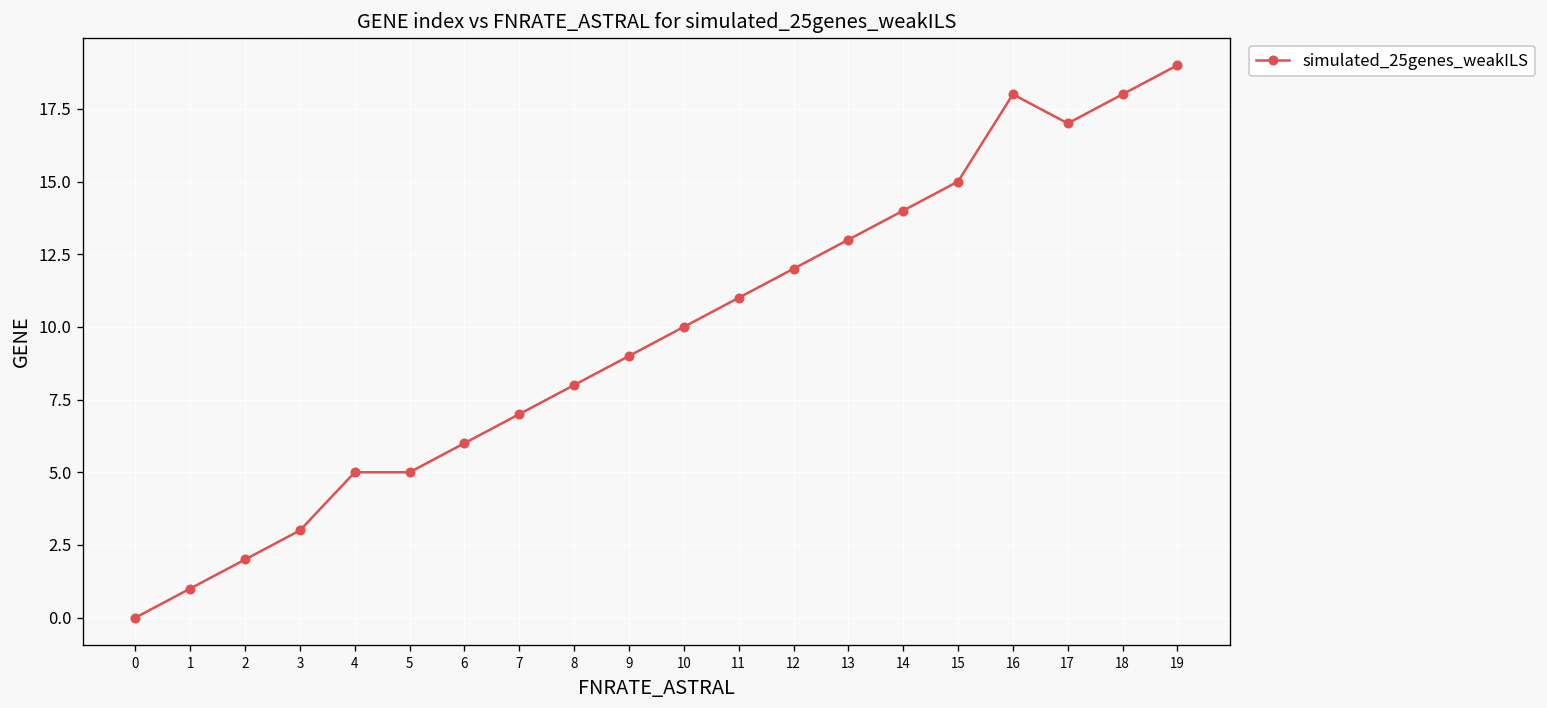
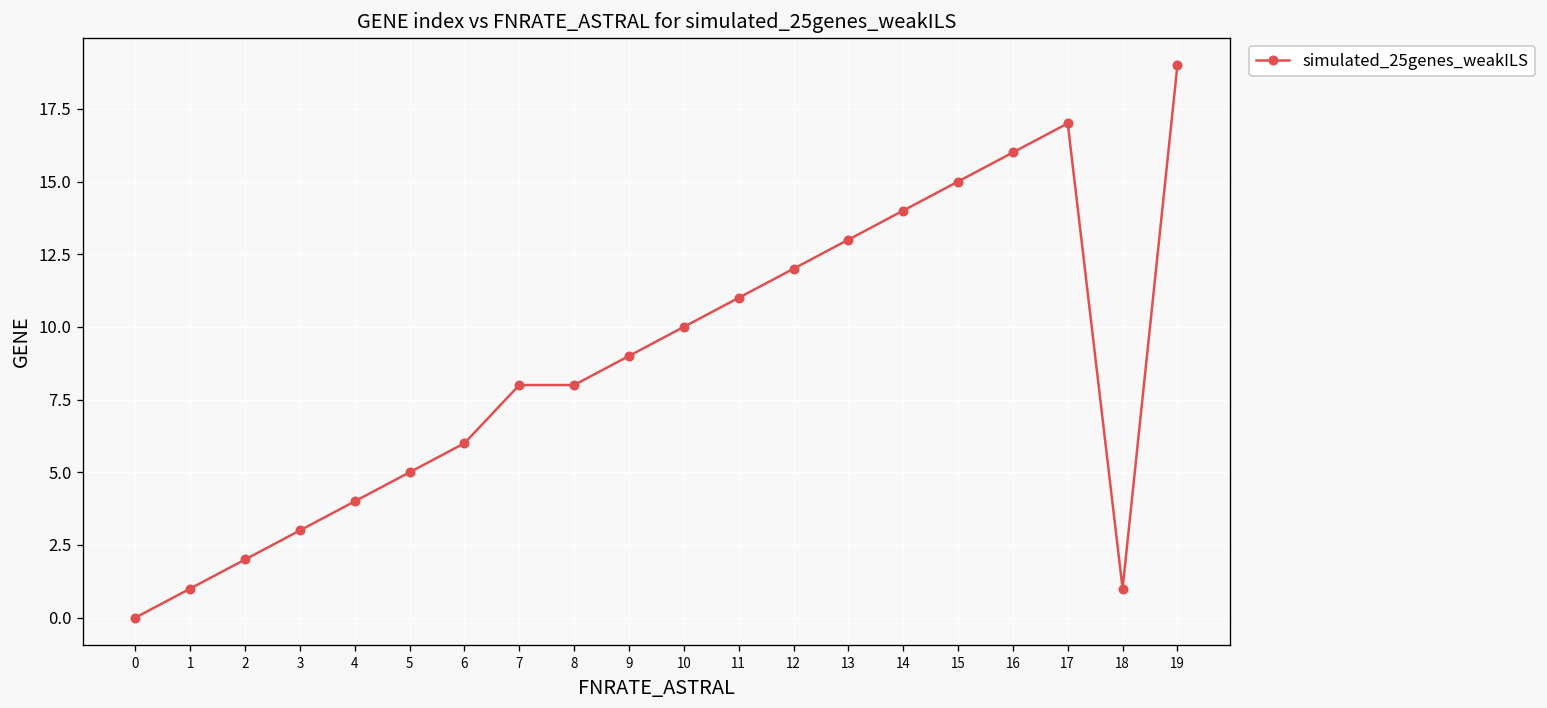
  {
    "0": 0,
    "1": 1,
    "2": 2,
    "3": 3,
-   "4": 5,
+   "4": 4,
    "5": 5,
    "6": 6,
-   "7": 7,
+   "7": 8,
    "8": 8,
    "9": 9,
    "10": 10,
    "11": 11,
    "12": 12,
    "13": 13,
    "14": 14,
    "15": 15,
-   "16": 18,
+   "16": 16,
    "17": 17,
-   "18": 18,
+   "18": 1,
    "19": 19
  }
